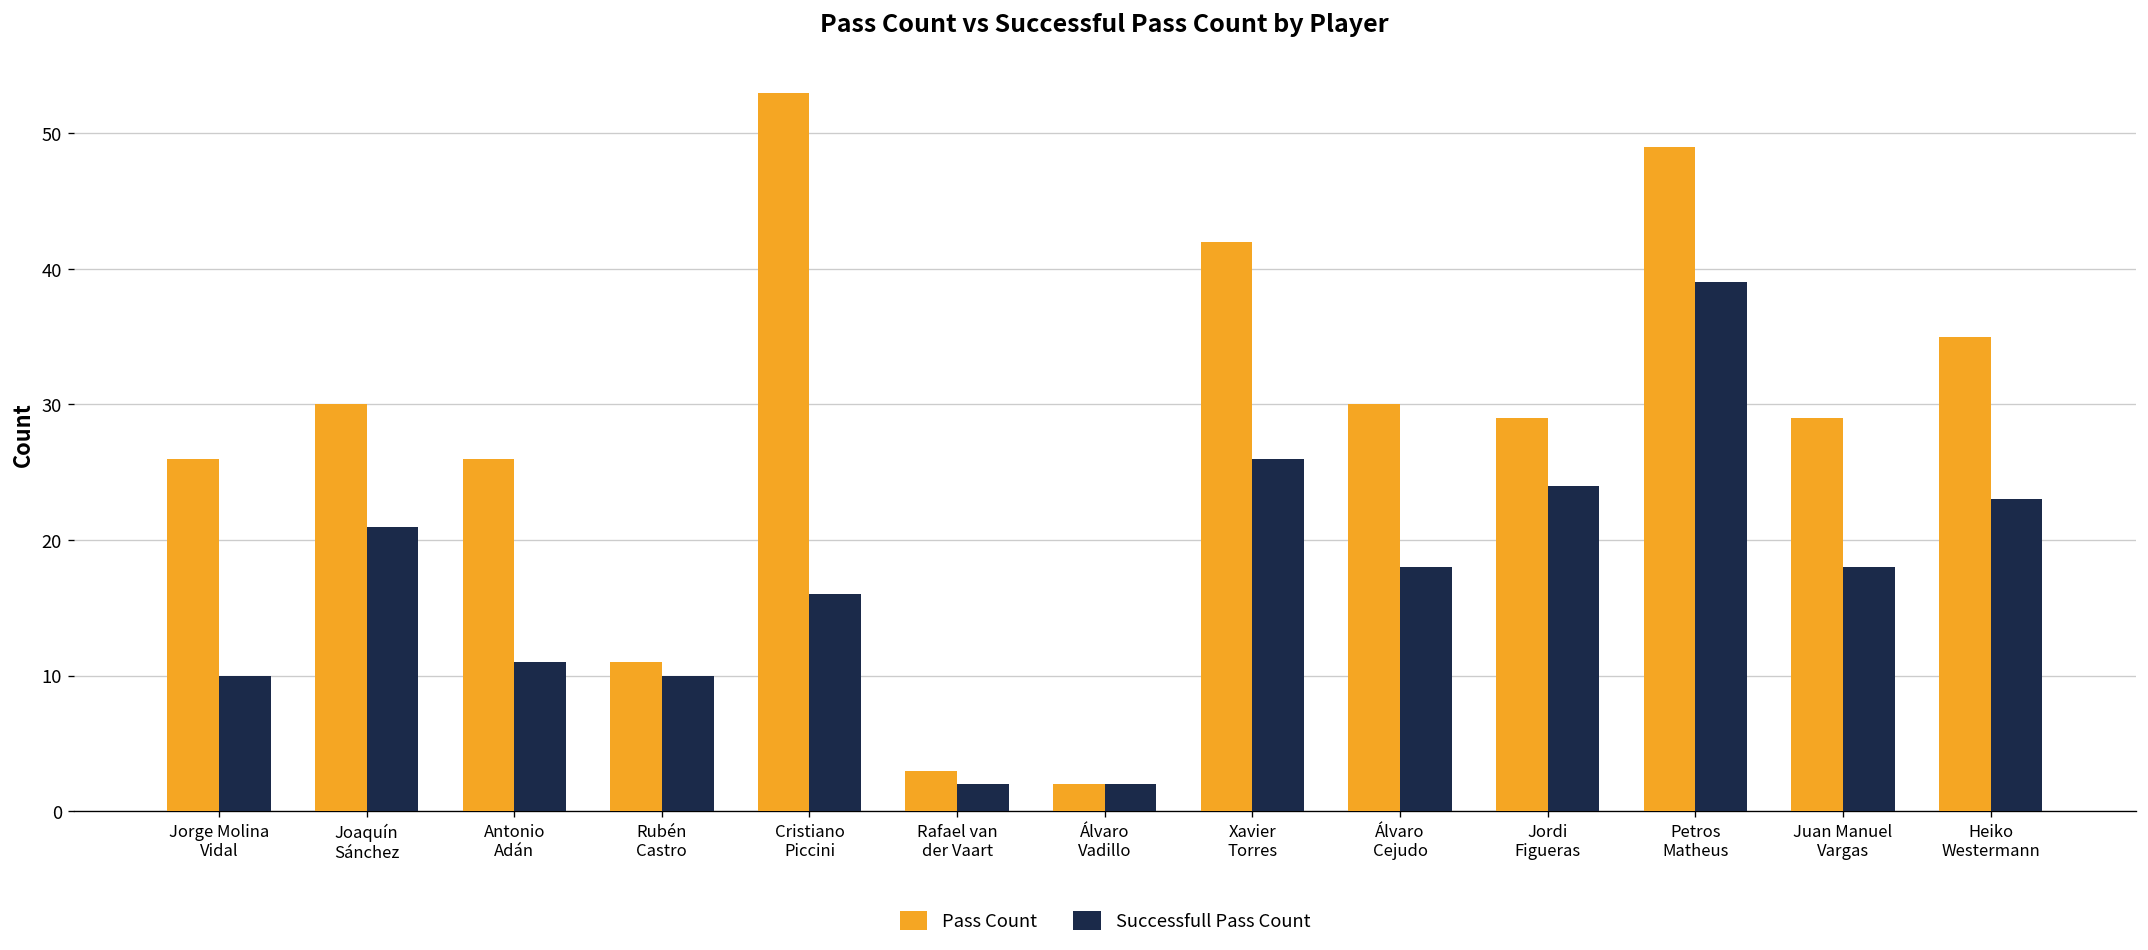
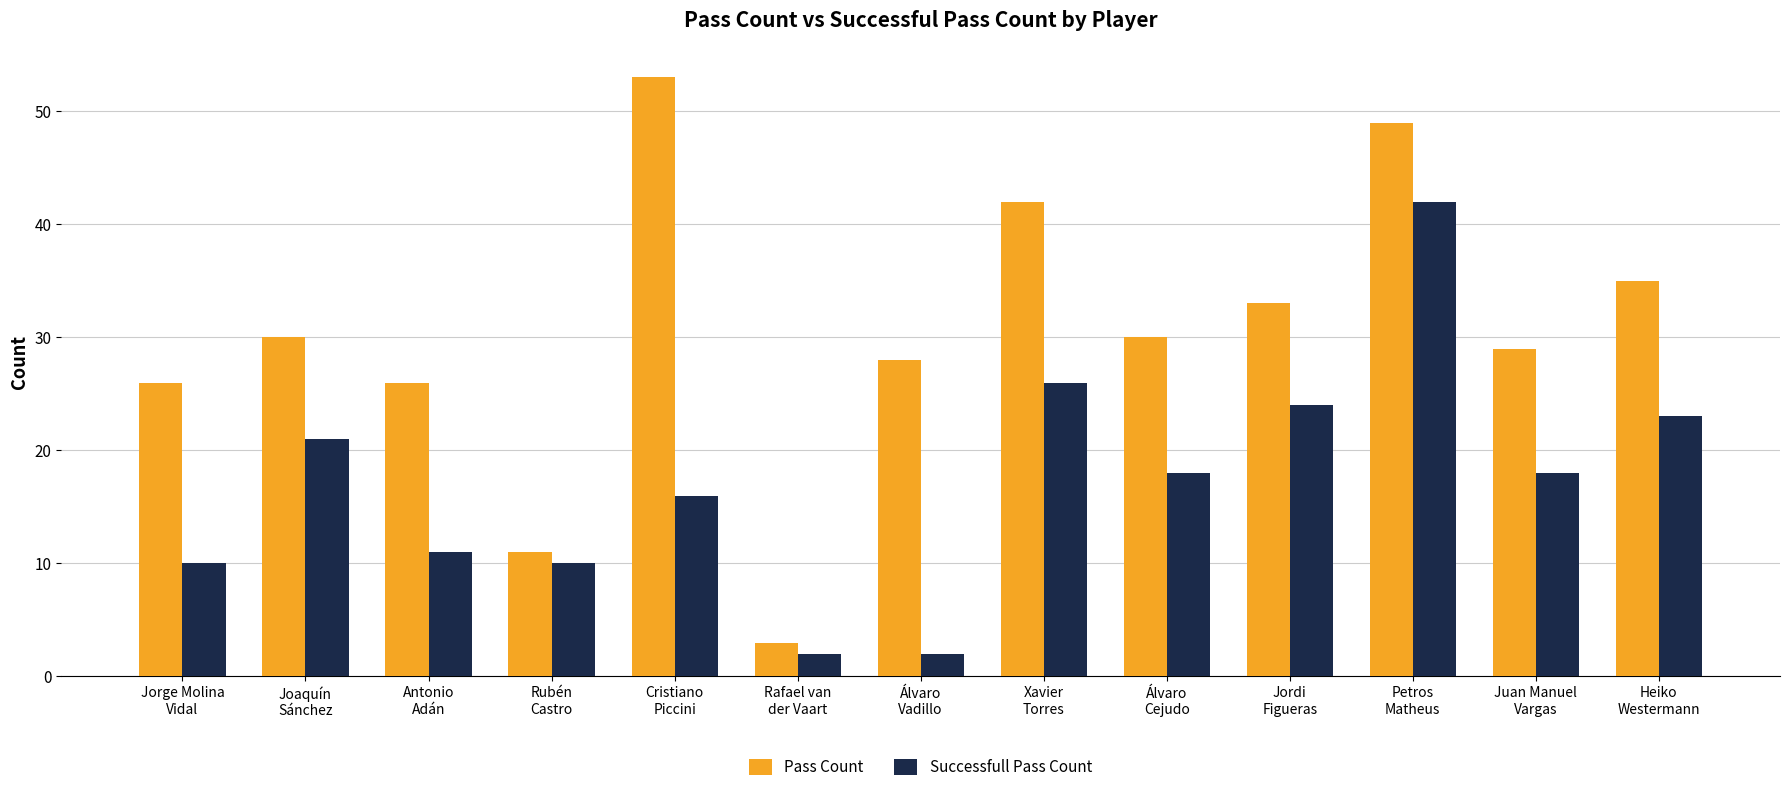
  {
    "Pass Count": {
      "Jorge Molina Vidal": 26,
      "Joaquín Sánchez": 30,
      "Antonio Adán": 26,
      "Rubén Castro": 11,
      "Cristiano Piccini": 53,
      "Rafael van der Vaart": 3,
-     "Álvaro Vadillo": 2,
+     "Álvaro Vadillo": 28,
      "Xavier Torres": 42,
      "Álvaro Cejudo": 30,
-     "Jordi Figueras": 29,
+     "Jordi Figueras": 33,
      "Petros Matheus": 49,
      "Juan Manuel Vargas": 29,
      "Heiko Westermann": 35
    },
    "Successfull Pass Count": {
      "Jorge Molina Vidal": 10,
      "Joaquín Sánchez": 21,
      "Antonio Adán": 11,
      "Rubén Castro": 10,
      "Cristiano Piccini": 16,
      "Rafael van der Vaart": 2,
      "Álvaro Vadillo": 2,
      "Xavier Torres": 26,
      "Álvaro Cejudo": 18,
      "Jordi Figueras": 24,
-     "Petros Matheus": 39,
+     "Petros Matheus": 42,
      "Juan Manuel Vargas": 18,
      "Heiko Westermann": 23
    }
  }
